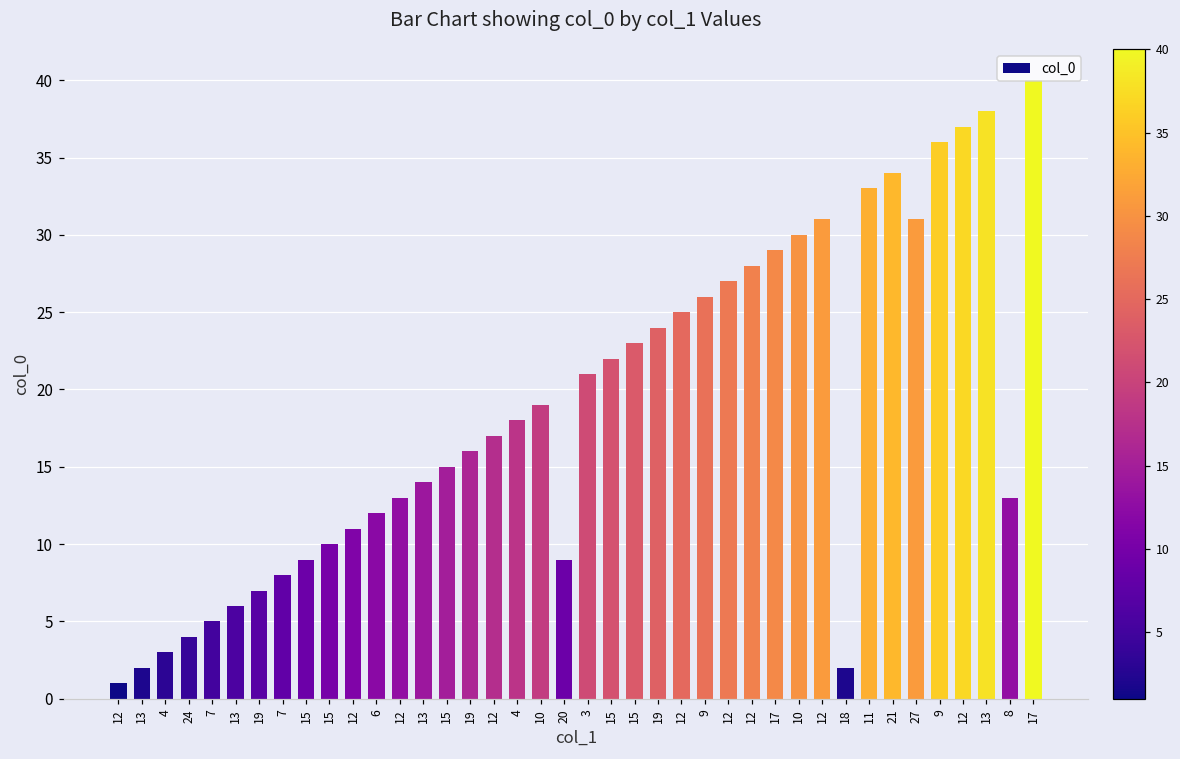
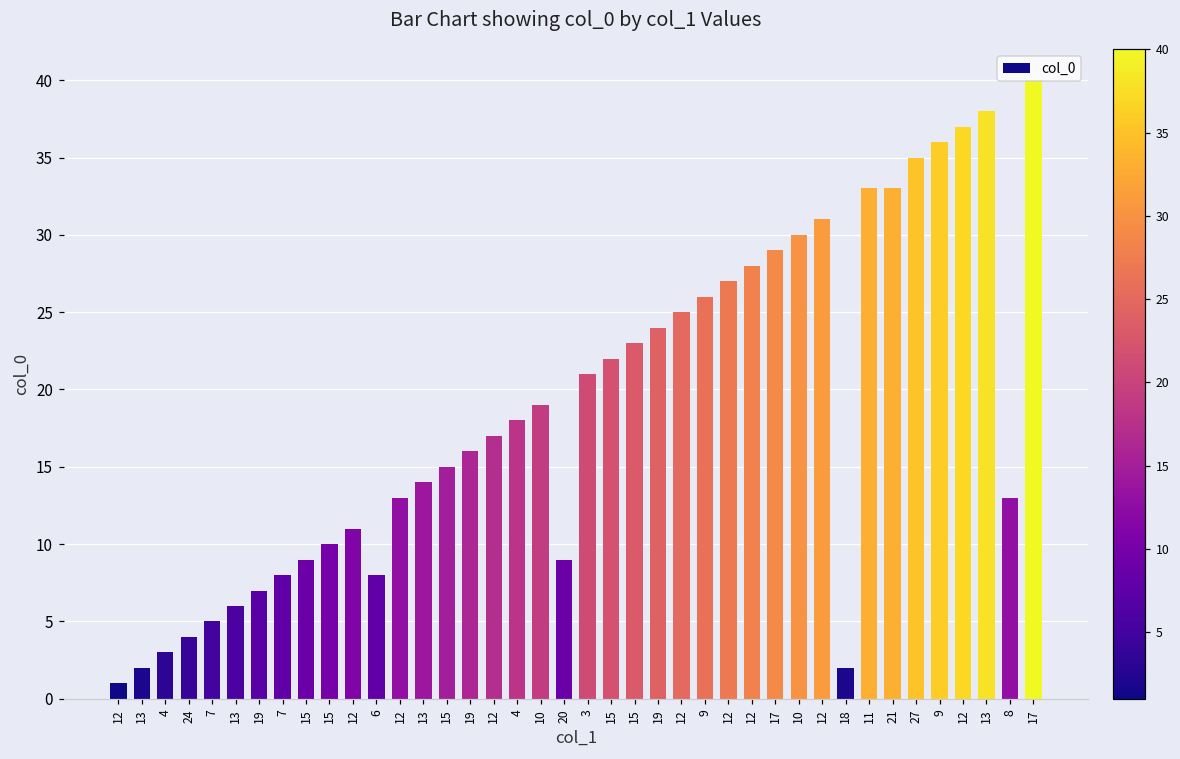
  {
    "24": 4,
-   "6": 12,
+   "6": 8,
    "20": 9,
    "3": 21,
    "18": 2,
    "11": 33,
-   "21": 34,
-   "27": 31,
+   "21": 33,
+   "27": 35,
    "8": 13
  }
